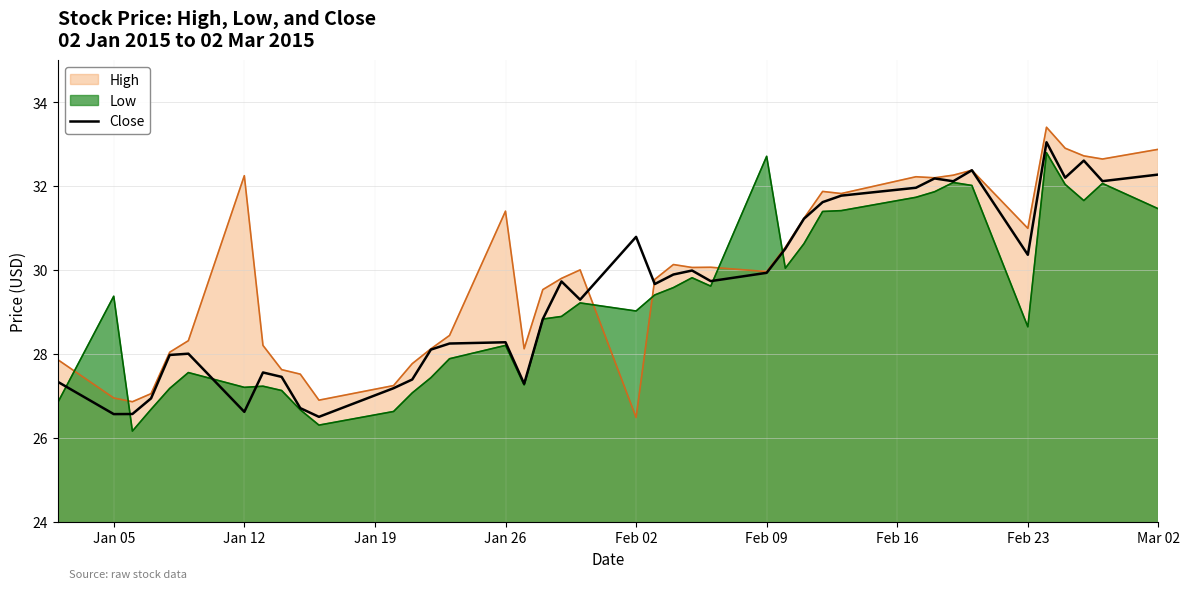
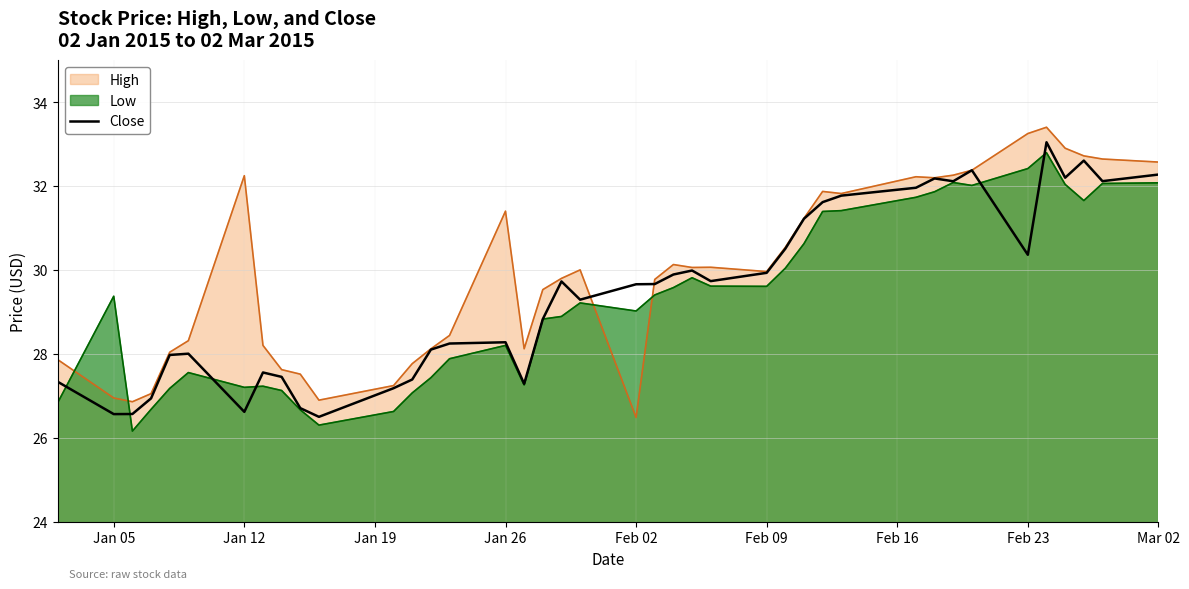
  {
    "High": {
      "Jan 05": 26.9,
      "Jan 12": 32.2,
      "Jan 26": 31.4,
      "Feb 02": 26.5,
-     "Feb 23": 31.0,
-     "Mar 02": 32.9
+     "Feb 23": 33.3,
+     "Mar 02": 32.6
    },
    "Low": {
      "Jan 05": 29.4,
      "Jan 12": 27.2,
      "Jan 26": 28.2,
      "Feb 02": 29.0,
-     "Feb 09": 32.7,
-     "Feb 23": 28.6,
-     "Mar 02": 31.5
+     "Feb 09": 29.6,
+     "Feb 23": 32.4,
+     "Mar 02": 32.1
    },
    "Close": {
      "Jan 05": 26.6,
      "Jan 12": 26.6,
      "Jan 26": 28.3,
-     "Feb 02": 30.8,
+     "Feb 02": 29.7,
      "Feb 23": 30.4,
      "Mar 02": 32.3
    }
  }
